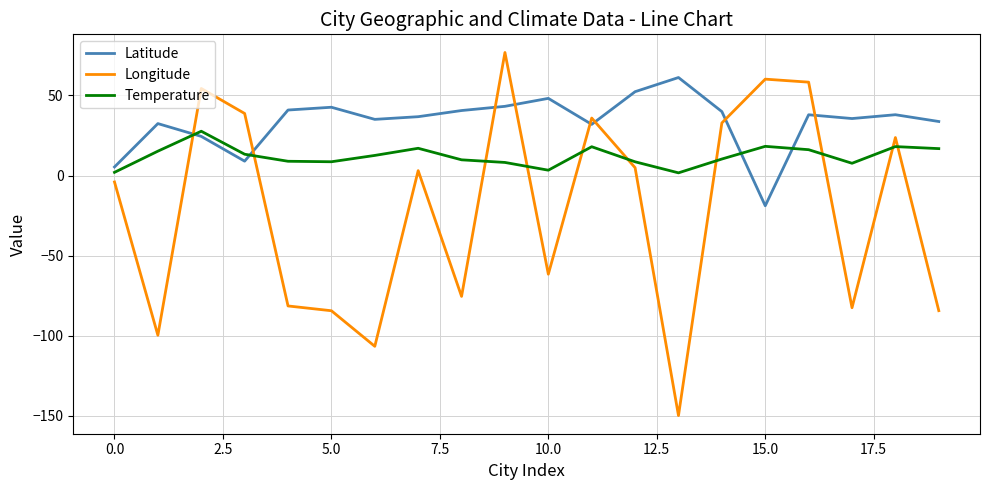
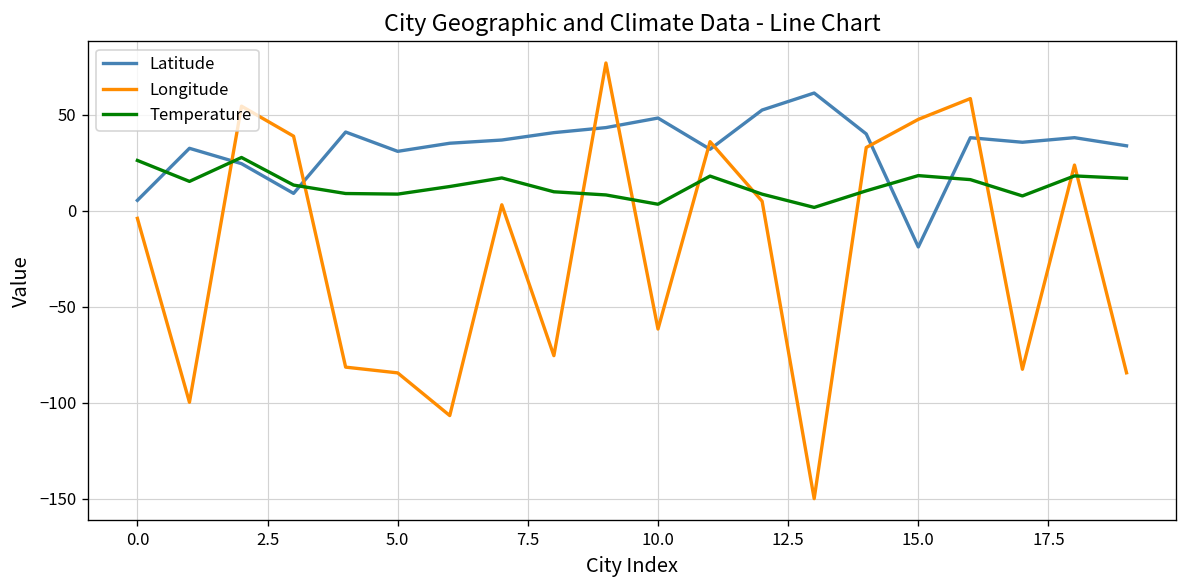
  {
    "Latitude": {
      "0.0": 5,
-     "5.0": 43,
+     "5.0": 31,
      "10.0": 48,
      "15.0": -19
    },
    "Longitude": {
      "0.0": -4,
      "5.0": -84,
      "10.0": -62,
-     "15.0": 60
+     "15.0": 48
    },
    "Temperature": {
-     "0.0": 2,
+     "0.0": 26,
      "5.0": 9,
      "10.0": 3,
      "15.0": 18
    }
  }
